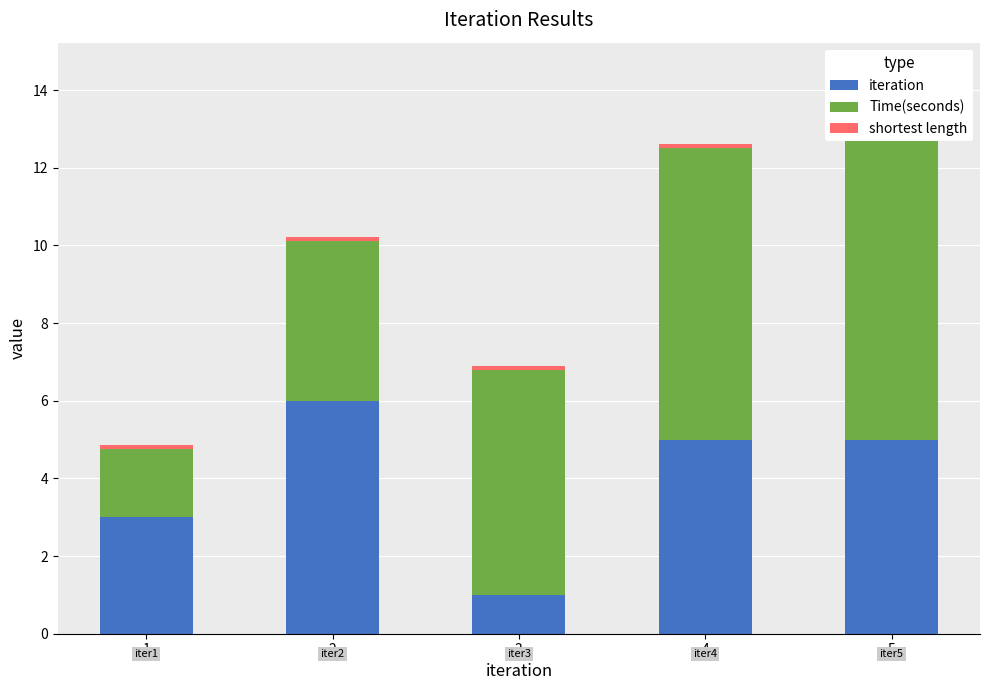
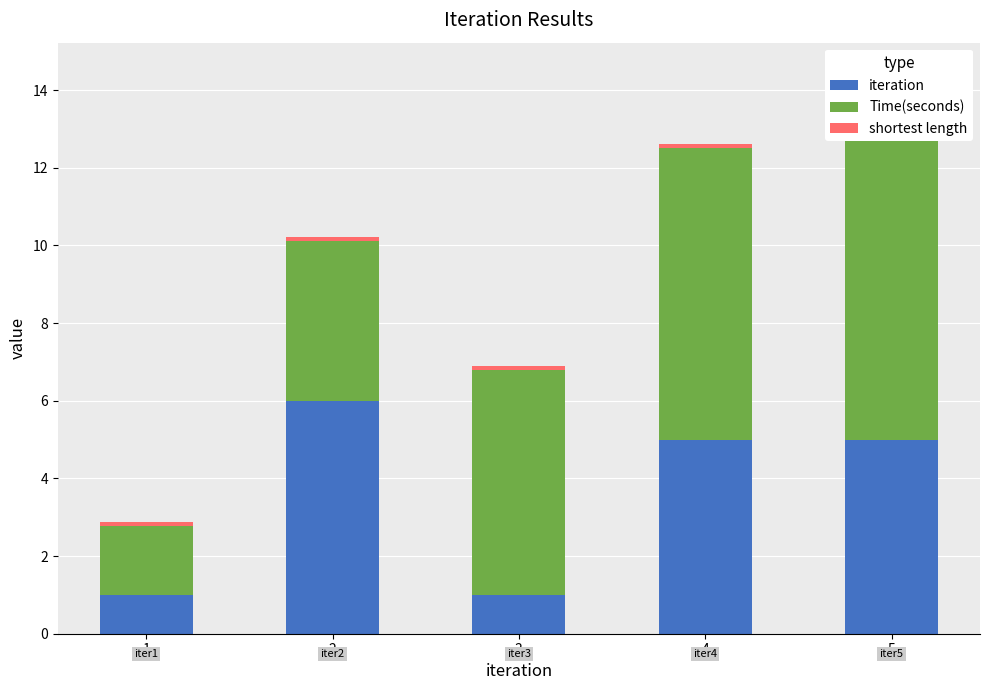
  {
    "iteration": {
-     "1": 3,
+     "1": 1,
      "2": 6,
      "3": 1,
      "4": 5,
      "5": 5
    },
    "Time(seconds)": {
      "1": 1.8,
      "2": 4.1,
      "3": 5.8,
      "4": 7.5
    },
    "shortest length": {
      "1": 0.1,
      "2": 0.1,
      "3": 0.1,
      "4": 0.1
    }
  }
